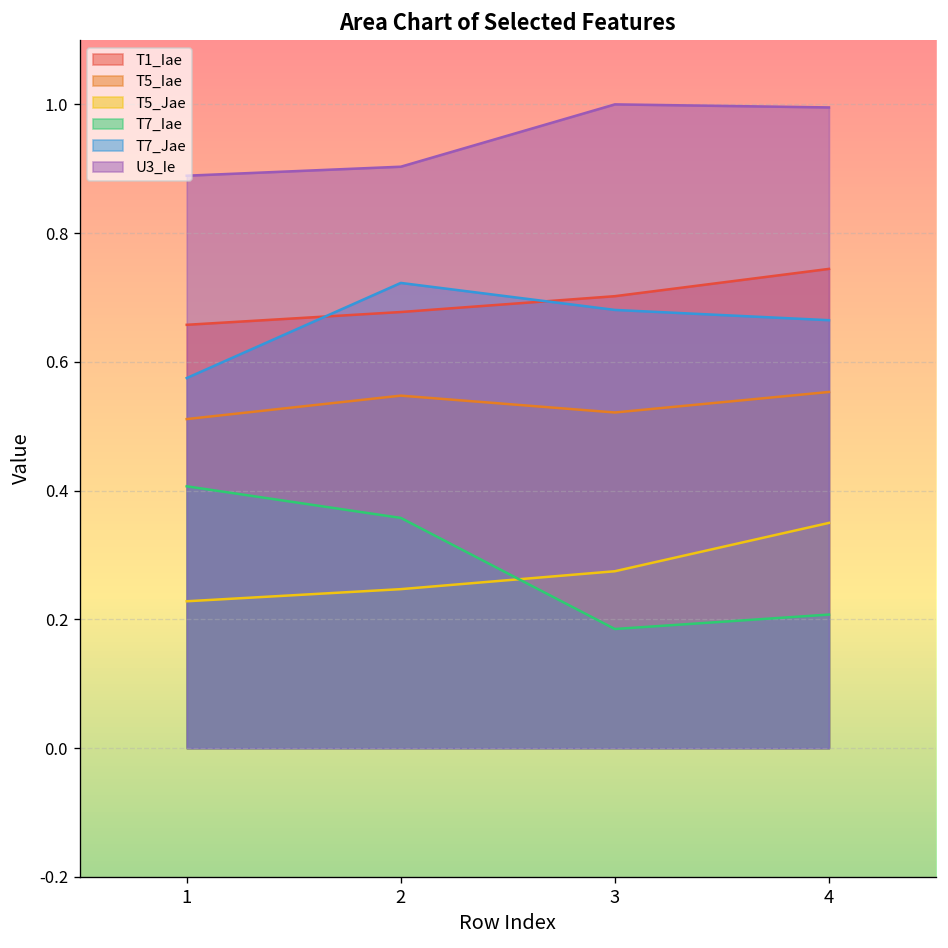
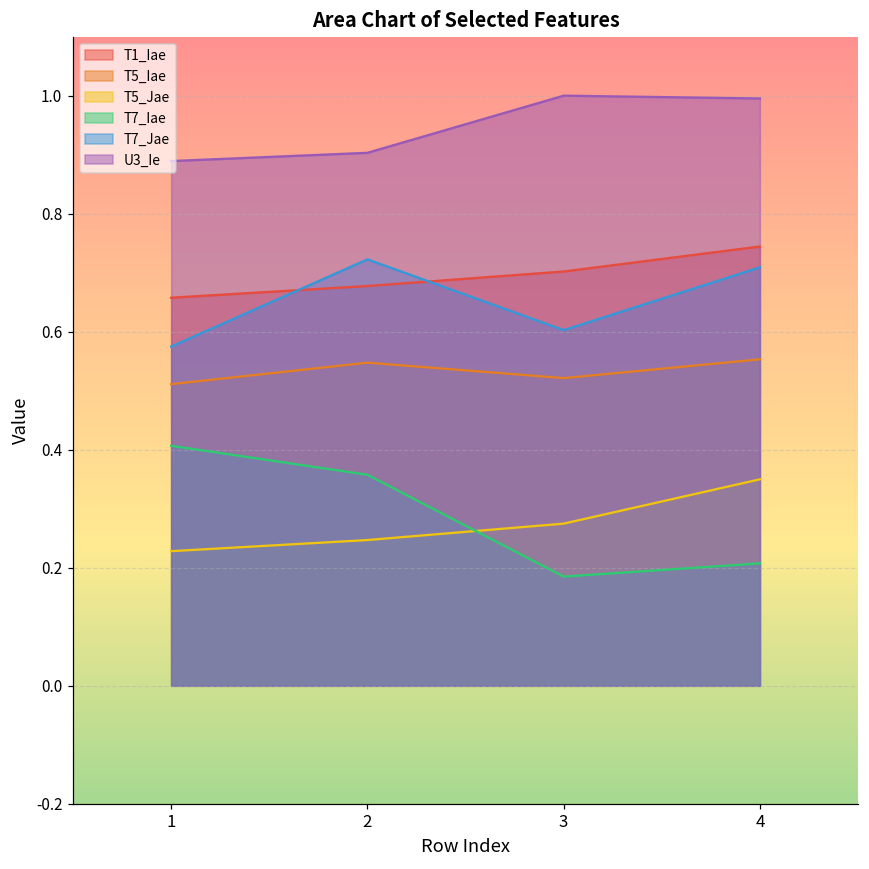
  {
    "T7_Iae": {
      "1": 0.41,
      "2": 0.36,
      "3": 0.19,
      "4": 0.21
    },
    "T7_Jae": {
      "1": 0.57,
      "2": 0.72,
-     "3": 0.68,
-     "4": 0.66
+     "3": 0.60,
+     "4": 0.71
    },
    "U3_Ie": {
      "2": 0.90,
      "3": 1.00,
      "4": 1.00
    }
  }
